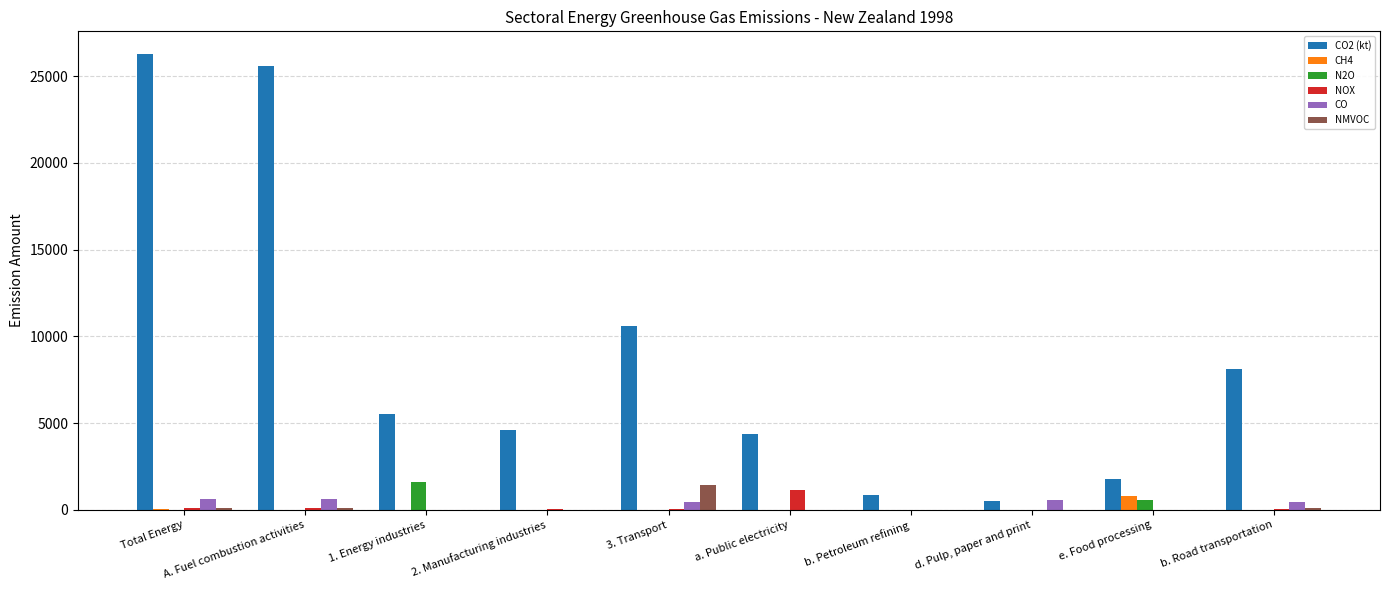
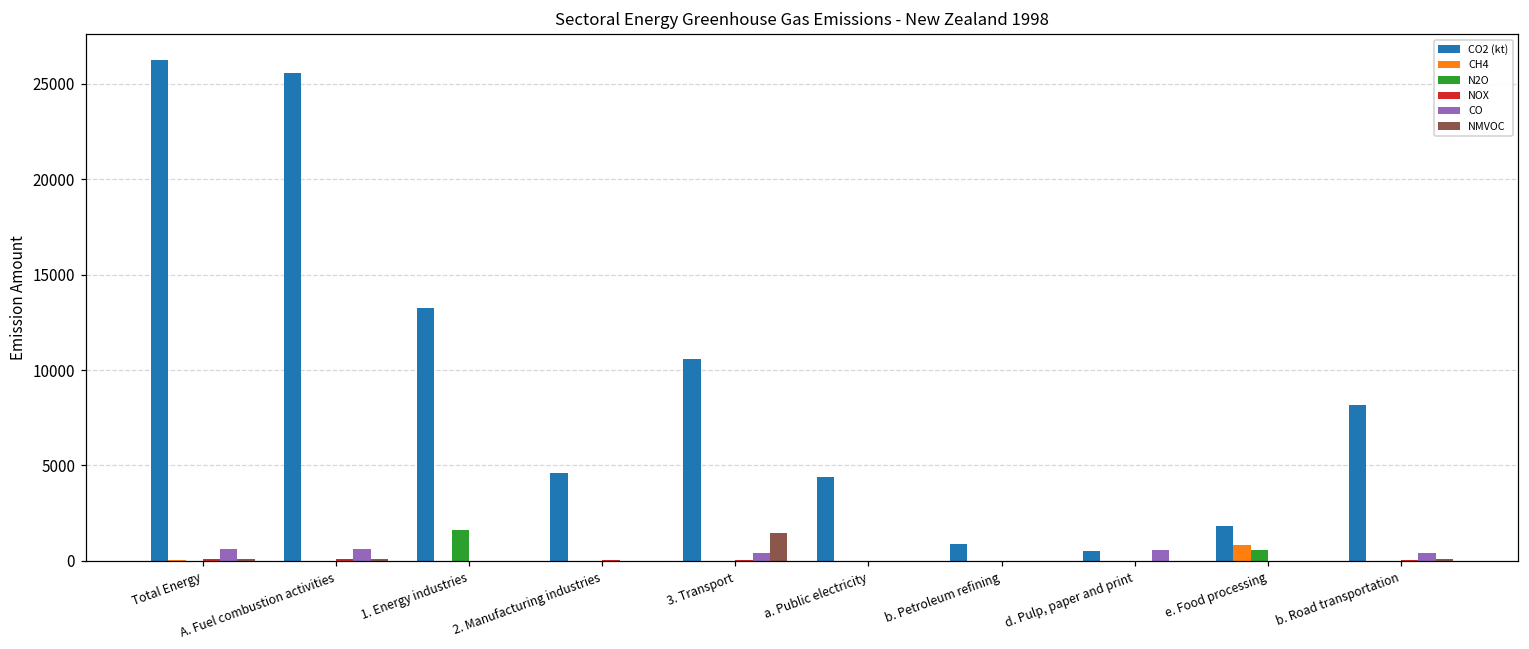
  {
    "CO2 (kt)": {
      "Total Energy": 26300,
      "A. Fuel combustion activities": 25600,
-     "1. Energy industries": 5500,
+     "1. Energy industries": 13300,
      "2. Manufacturing industries": 4600,
      "3. Transport": 10600,
      "a. Public electricity": 4400,
      "b. Petroleum refining": 900,
      "d. Pulp, paper and print": 500,
      "e. Food processing": 1800,
      "b. Road transportation": 8100
    },
    "CH4": {
      "e. Food processing": 800
    },
    "N2O": {
      "1. Energy industries": 1600,
      "e. Food processing": 600
    },
    "NOX": {
-     "a. Public electricity": 1200
+     "a. Public electricity": 0
    },
    "CO": {
      "Total Energy": 600,
      "A. Fuel combustion activities": 600,
      "3. Transport": 400,
      "d. Pulp, paper and print": 600,
      "b. Road transportation": 400
    },
    "NMVOC": {
      "3. Transport": 1500
    }
  }
